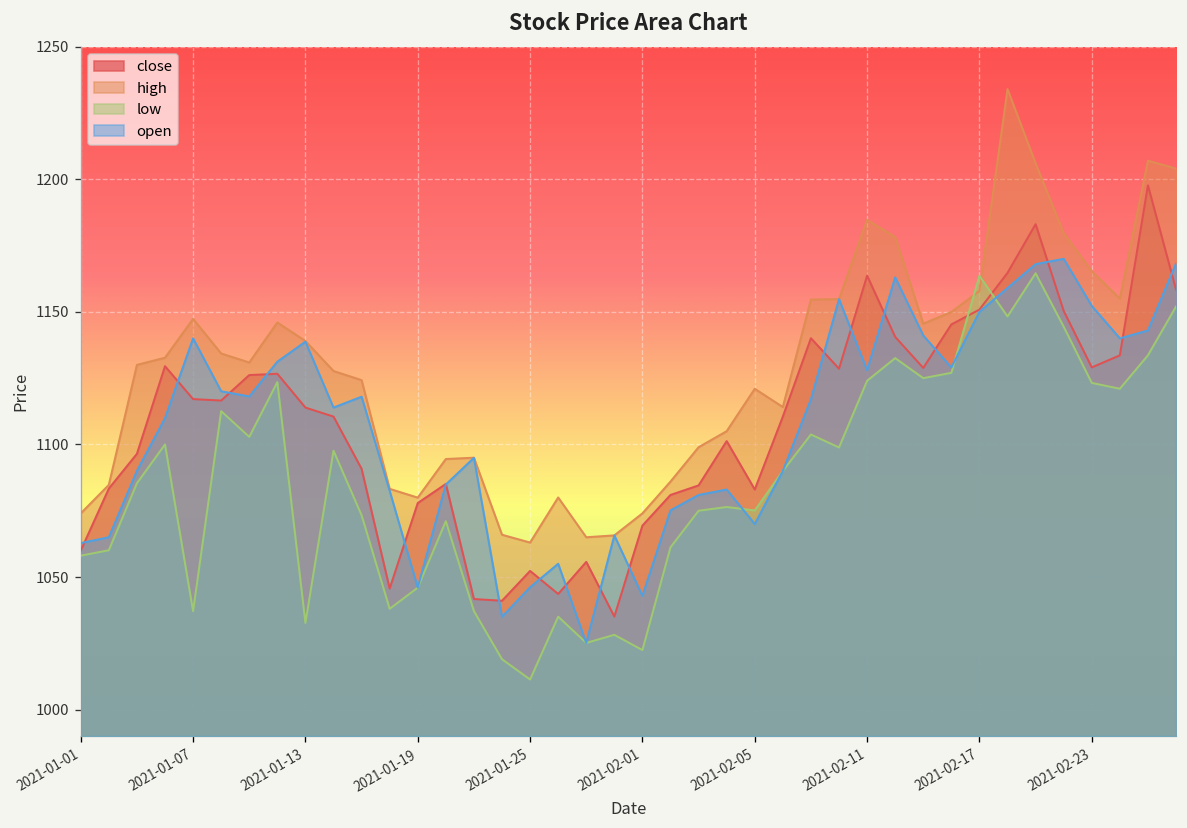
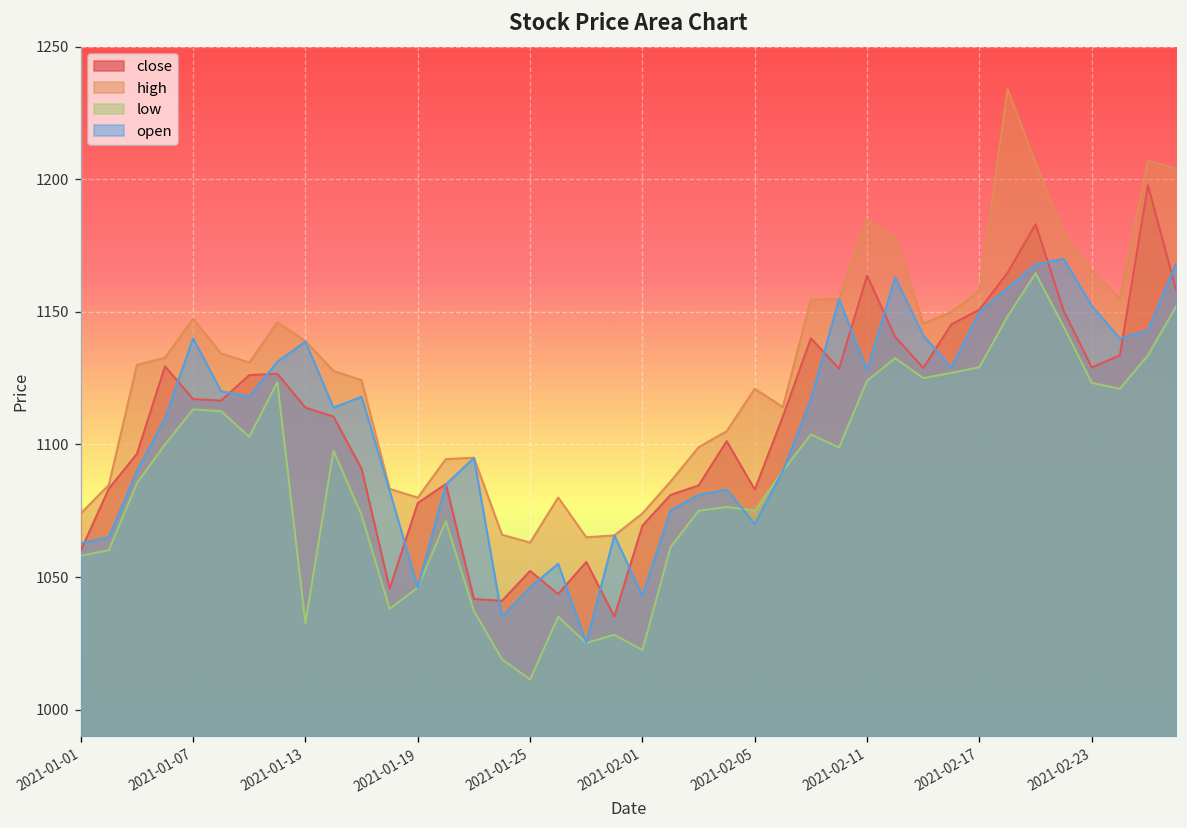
  {
    "low": {
      "2021-01-01": 1058,
-     "2021-01-07": 1037,
+     "2021-01-07": 1113,
      "2021-01-13": 1033,
      "2021-01-25": 1011,
      "2021-02-01": 1022,
      "2021-02-05": 1075,
      "2021-02-11": 1124,
-     "2021-02-17": 1164,
+     "2021-02-17": 1129,
      "2021-02-23": 1123
    },
    "open": {
      "2021-01-01": 1063,
      "2021-01-07": 1140,
      "2021-01-25": 1046,
      "2021-02-01": 1043,
      "2021-02-05": 1070,
      "2021-02-11": 1128,
      "2021-02-23": 1152
    }
  }
